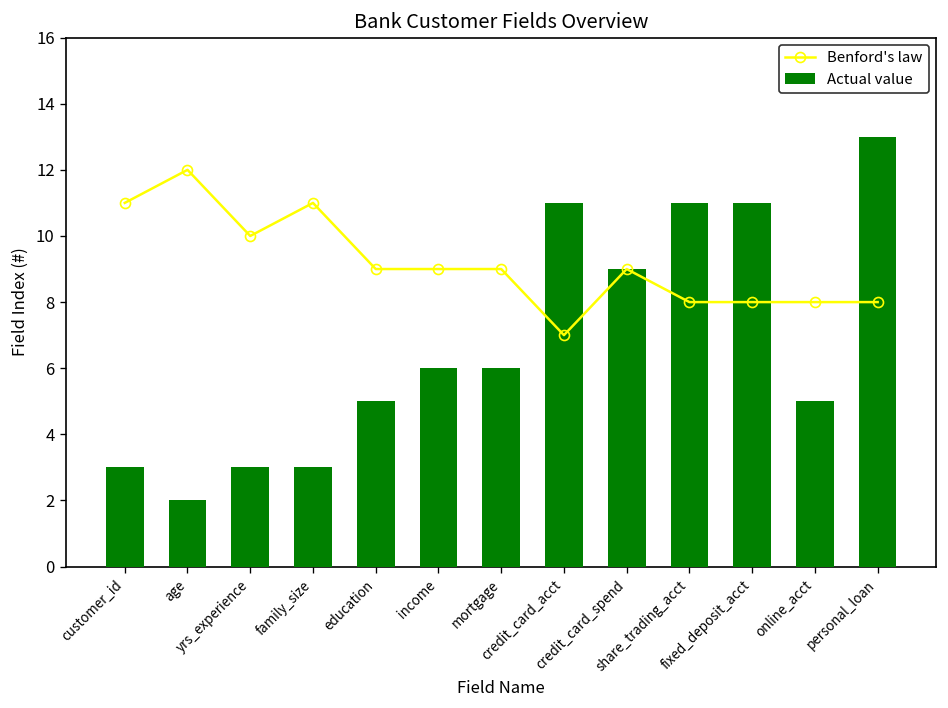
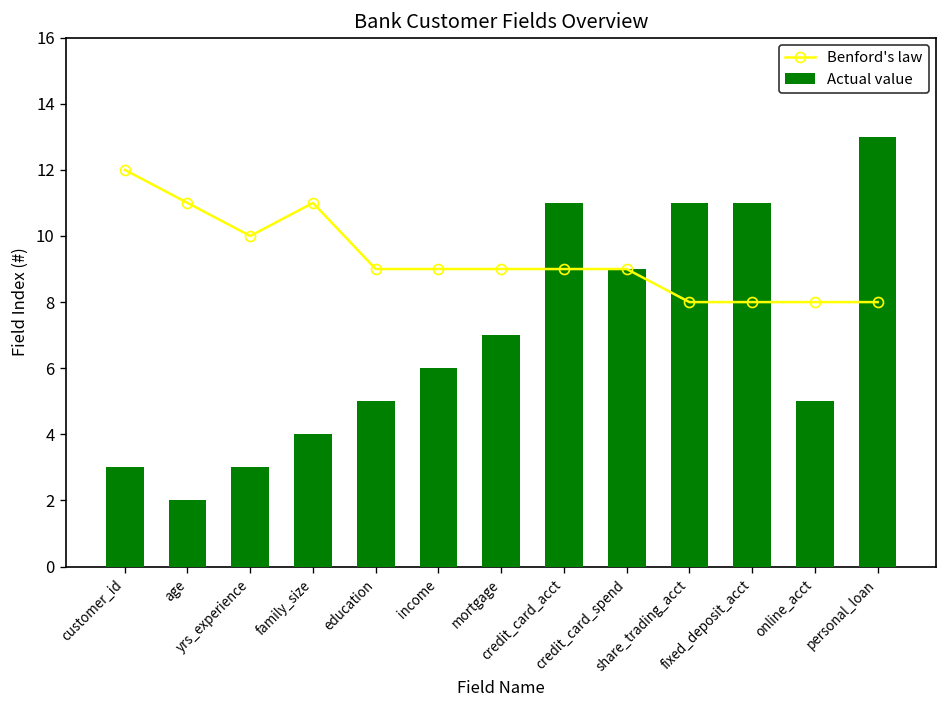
  {
    "Actual value": {
      "customer_id": 3,
      "age": 2,
      "yrs_experience": 3,
-     "family_size": 3,
+     "family_size": 4,
      "education": 5,
      "income": 6,
-     "mortgage": 6,
+     "mortgage": 7,
      "credit_card_acct": 11,
      "credit_card_spend": 9,
      "share_trading_acct": 11,
      "fixed_deposit_acct": 11,
      "online_acct": 5,
      "personal_loan": 13
    },
    "Benford's law": {
-     "customer_id": 11,
-     "age": 12,
+     "customer_id": 12,
+     "age": 11,
      "yrs_experience": 10,
      "family_size": 11,
      "education": 9,
      "income": 9,
      "mortgage": 9,
-     "credit_card_acct": 7,
+     "credit_card_acct": 9,
      "credit_card_spend": 9,
      "share_trading_acct": 8,
      "fixed_deposit_acct": 8,
      "online_acct": 8,
      "personal_loan": 8
    }
  }
